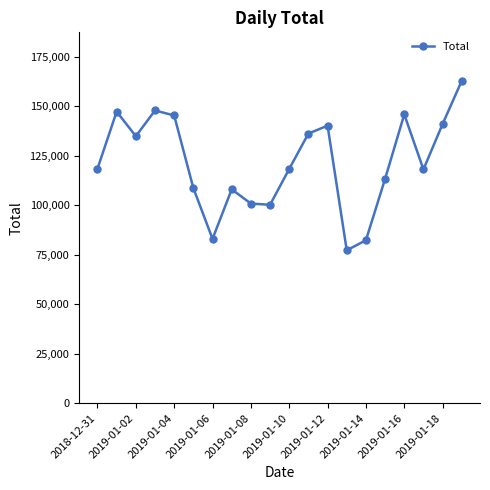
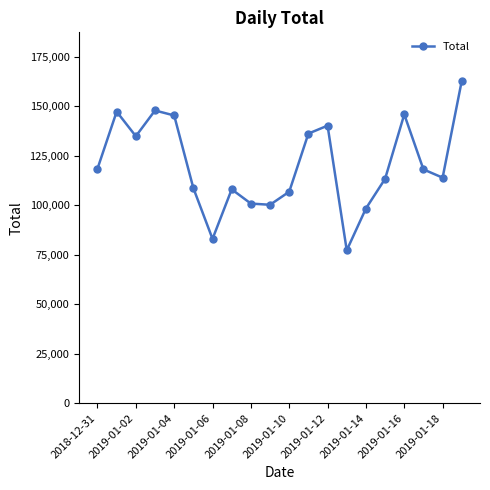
  {
    "2018-12-31": "119,000",
    "2019-01-02": "135,000",
    "2019-01-04": "145,000",
    "2019-01-06": "83,000",
    "2019-01-08": "101,000",
-   "2019-01-10": "118,000",
+   "2019-01-10": "107,000",
    "2019-01-12": "140,000",
-   "2019-01-14": "82,000",
+   "2019-01-14": "98,000",
    "2019-01-16": "146,000",
-   "2019-01-18": "141,000"
+   "2019-01-18": "114,000"
  }
